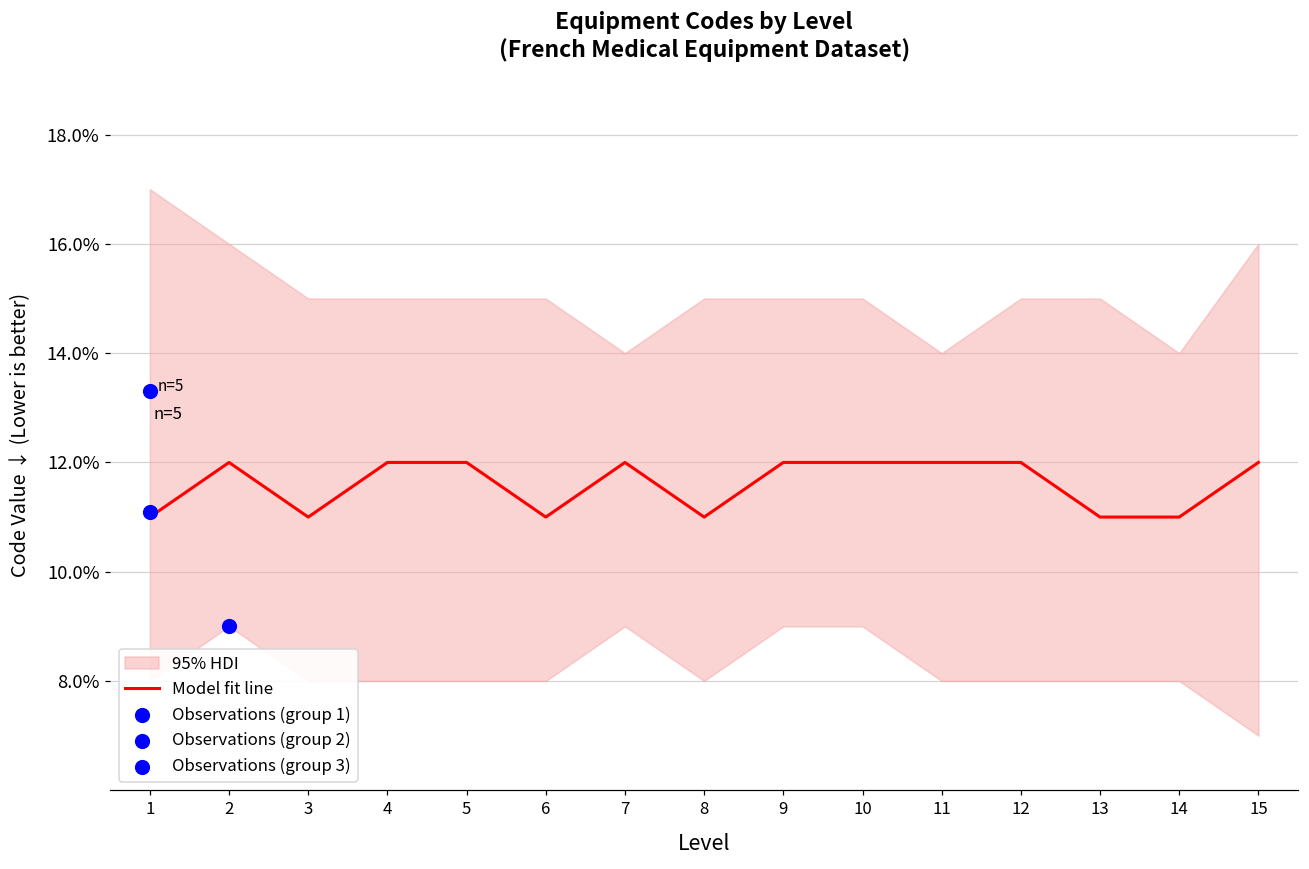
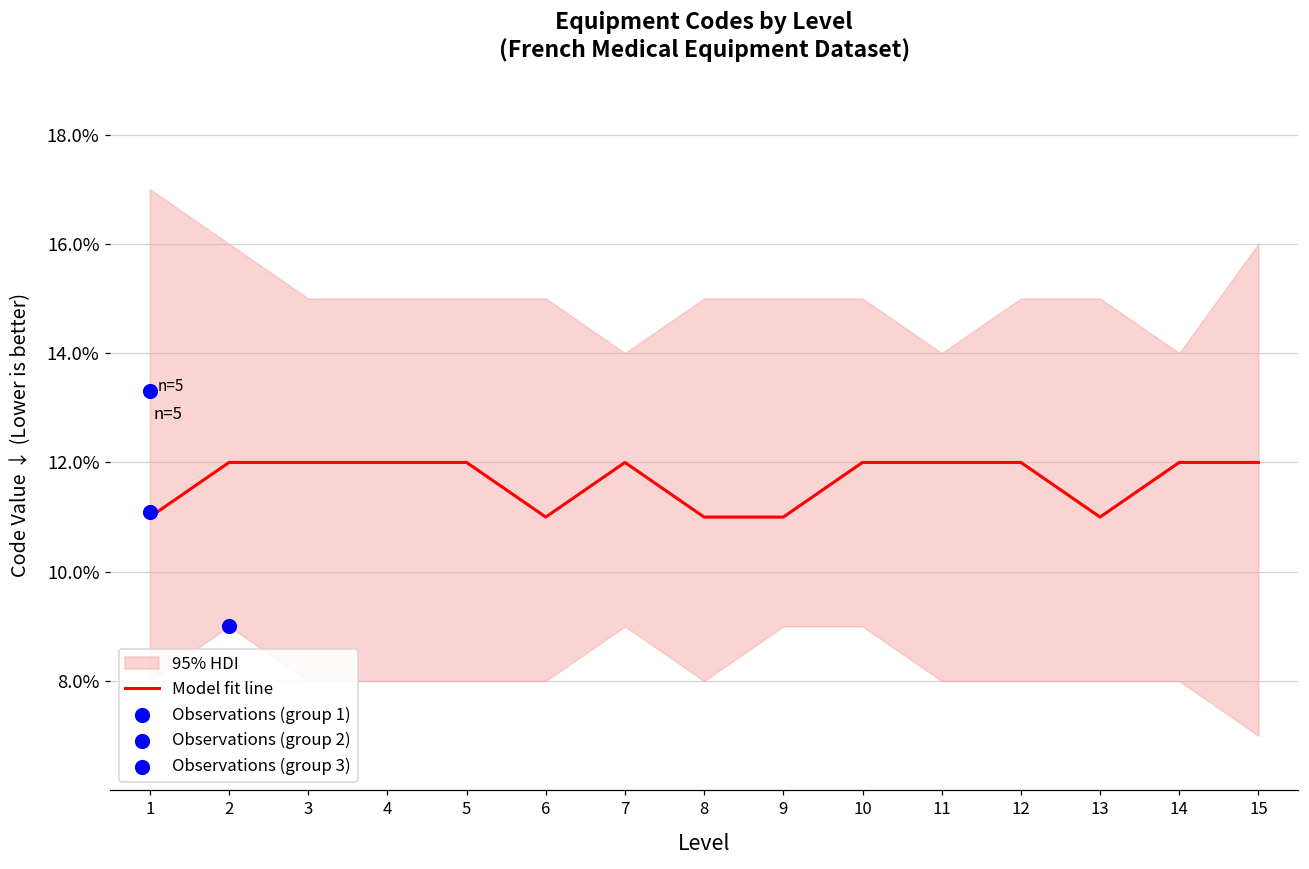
  {
    "Model fit line": {
      "1": "11%",
      "2": "12%",
-     "3": "11%",
+     "3": "12%",
      "4": "12%",
      "5": "12%",
      "6": "11%",
      "7": "12%",
      "8": "11%",
-     "9": "12%",
+     "9": "11%",
      "10": "12%",
      "11": "12%",
      "12": "12%",
      "13": "11%",
-     "14": "11%",
+     "14": "12%",
      "15": "12%"
    }
  }
